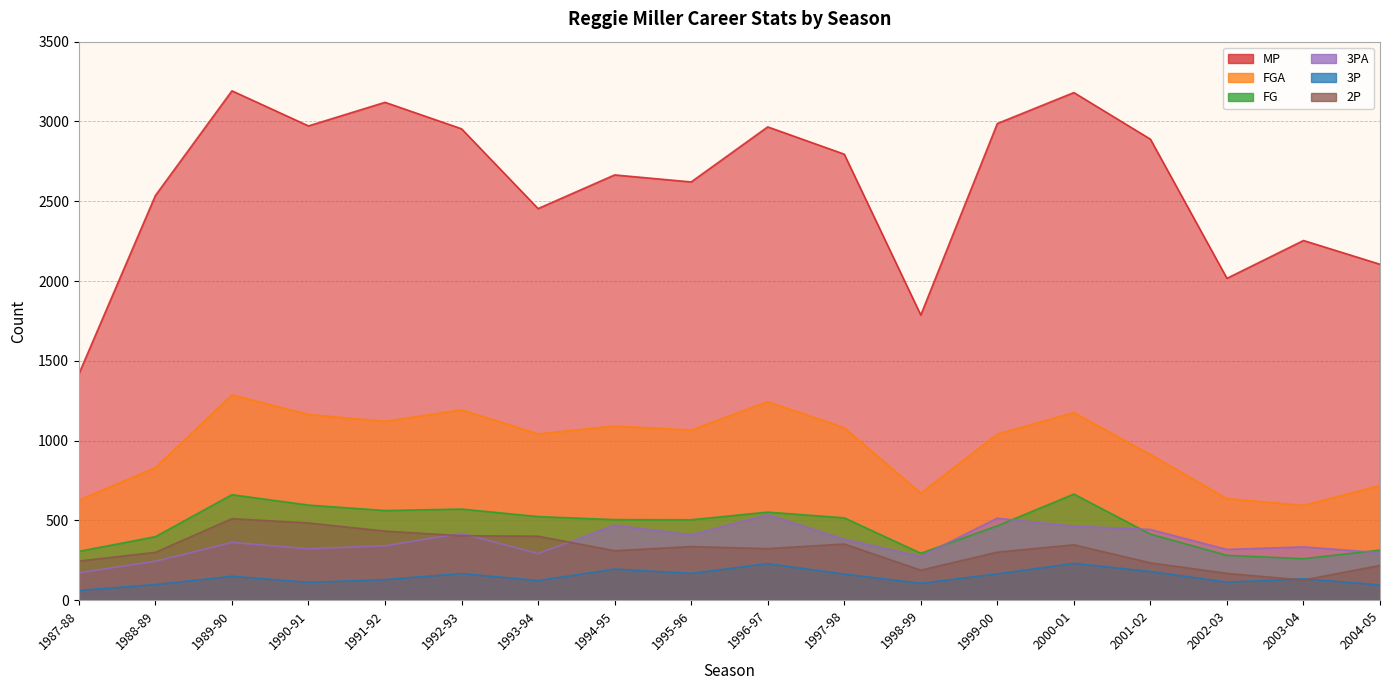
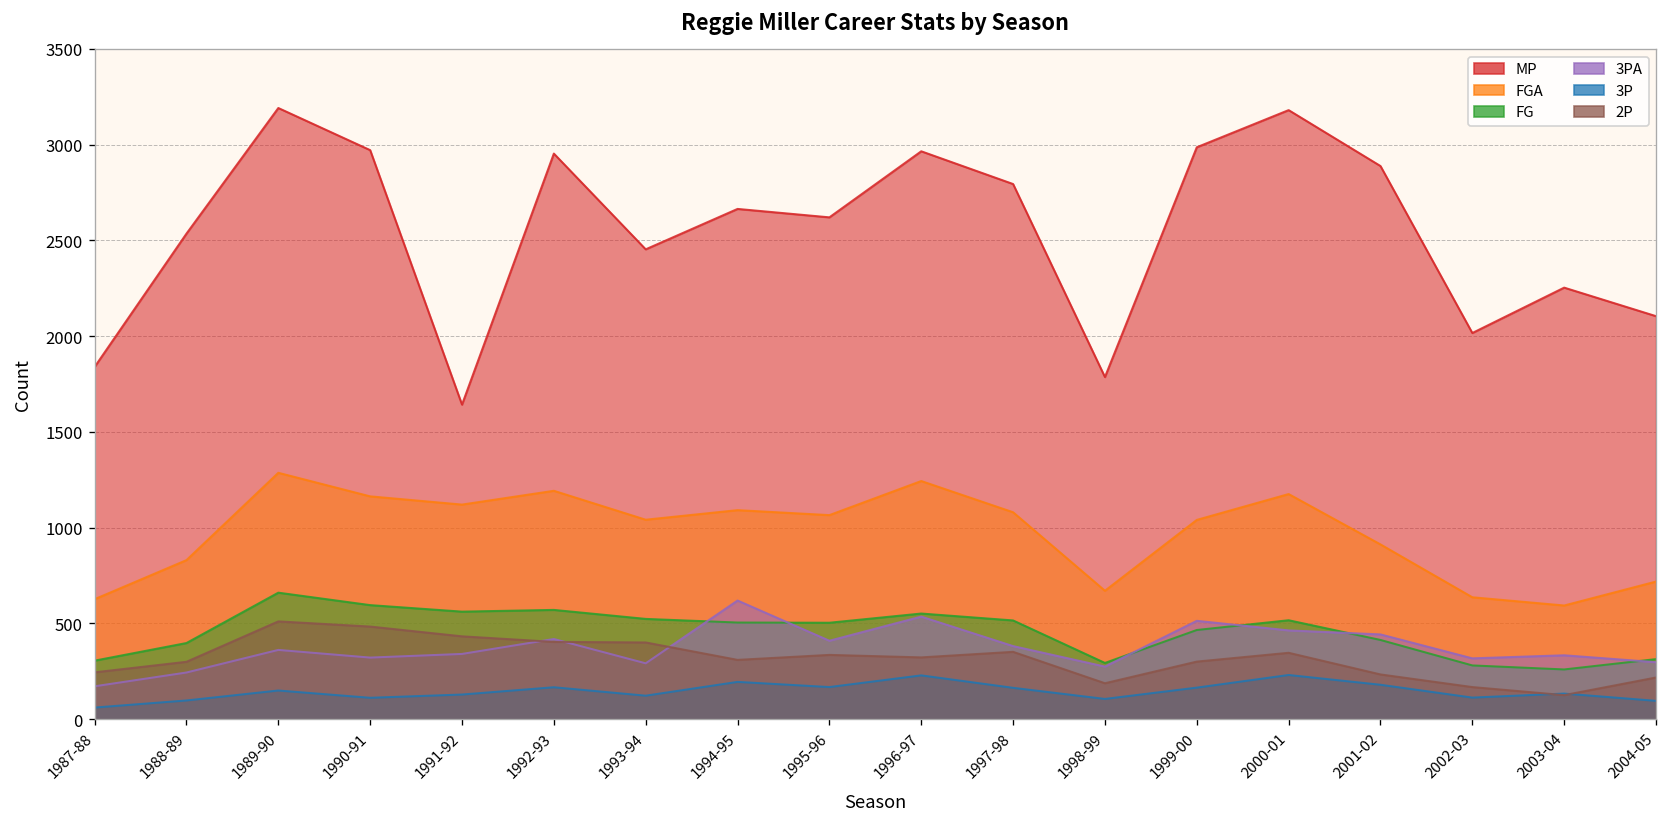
  {
    "MP": {
-     "1987-88": 1420,
+     "1987-88": 1840,
      "1988-89": 2540,
      "1989-90": 3190,
      "1990-91": 2970,
-     "1991-92": 3120,
+     "1991-92": 1640,
      "1992-93": 2950,
      "1993-94": 2450,
      "1994-95": 2670,
      "1995-96": 2620,
      "1996-97": 2970,
      "1997-98": 2800,
      "1998-99": 1790,
      "1999-00": 2990,
      "2000-01": 3180,
      "2001-02": 2890,
      "2002-03": 2020,
      "2003-04": 2250,
      "2004-05": 2110
    },
    "FGA": {
      "1987-88": 630,
      "1988-89": 830,
      "1989-90": 1290,
      "1990-91": 1160,
      "1991-92": 1120,
      "1992-93": 1190,
      "1993-94": 1040,
      "1994-95": 1090,
      "1995-96": 1070,
      "1996-97": 1240,
      "1997-98": 1080,
      "1998-99": 670,
      "1999-00": 1040,
      "2000-01": 1180,
      "2001-02": 910,
      "2002-03": 640,
      "2003-04": 590,
      "2004-05": 720
    },
    "FG": {
      "1987-88": 310,
      "1988-89": 400,
      "1989-90": 660,
      "1990-91": 600,
      "1991-92": 560,
      "1992-93": 570,
      "1993-94": 520,
      "1994-95": 510,
      "1995-96": 500,
      "1997-98": 520,
      "1998-99": 290,
      "1999-00": 470,
-     "2000-01": 670,
+     "2000-01": 520,
      "2001-02": 410,
      "2002-03": 280,
      "2003-04": 260
    },
    "3PA": {
      "1987-88": 170,
      "1988-89": 240,
      "1989-90": 360,
      "1990-91": 320,
      "1991-92": 340,
      "1993-94": 290,
-     "1994-95": 470,
+     "1994-95": 620,
      "1995-96": 410,
      "1997-98": 380,
      "1998-99": 280,
      "1999-00": 510,
      "2000-01": 460,
      "2001-02": 440,
      "2002-03": 320,
      "2003-04": 330
    },
    "3P": {
      "1987-88": 60,
      "1988-89": 100,
      "1989-90": 150,
      "1990-91": 110,
      "1991-92": 130,
      "1992-93": 170,
      "1993-94": 120,
      "1994-95": 200,
      "1995-96": 170,
      "1996-97": 230,
      "1997-98": 160,
      "1998-99": 110,
      "1999-00": 170,
      "2000-01": 230,
      "2001-02": 180,
      "2002-03": 110,
      "2004-05": 100
    },
    "2P": {
      "1987-88": 250,
      "1988-89": 300,
      "1989-90": 510,
      "1990-91": 480,
      "1991-92": 430,
      "1993-94": 400,
      "1994-95": 310,
      "1995-96": 340,
      "1996-97": 320,
      "1997-98": 350,
      "1998-99": 190,
      "1999-00": 300,
      "2000-01": 350,
      "2001-02": 230,
      "2002-03": 170,
      "2004-05": 220
    }
  }
